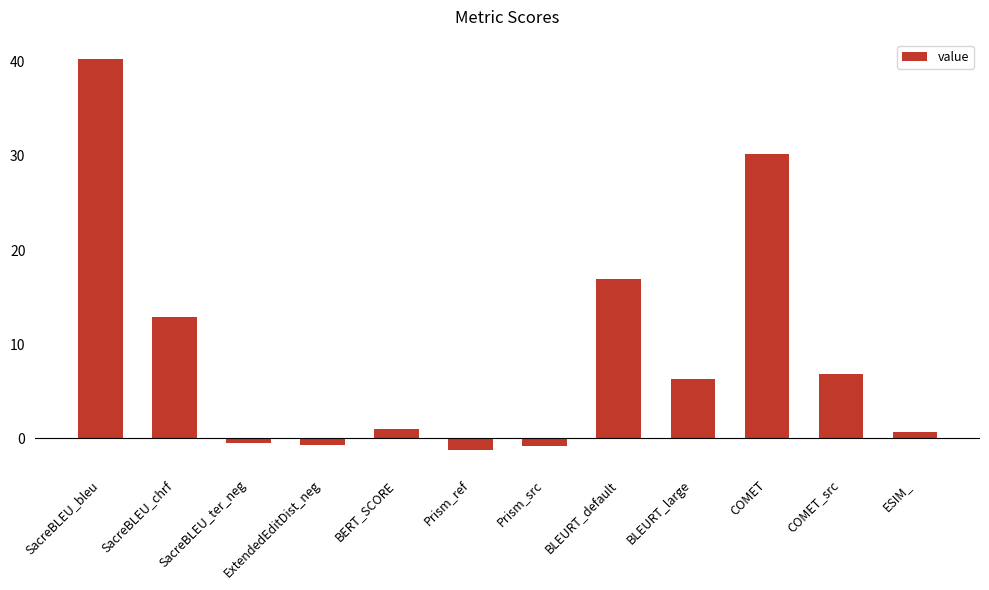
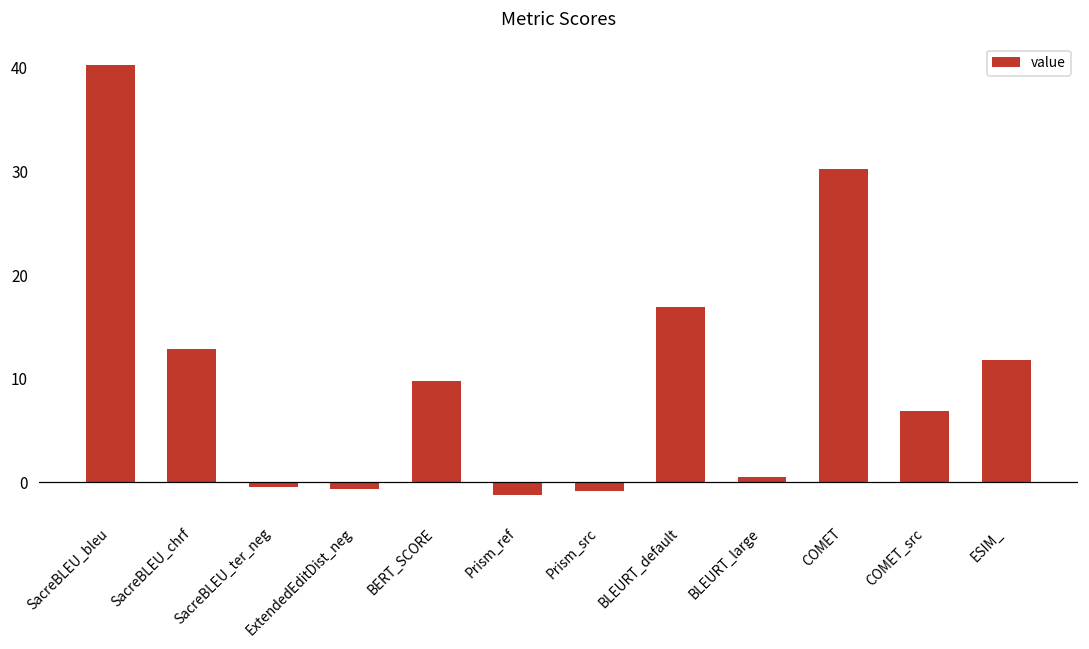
  {
    "SacreBLEU_bleu": 40,
    "SacreBLEU_chrf": 13,
    "SacreBLEU_ter_neg": 0,
    "ExtendedEditDist_neg": -1,
-   "BERT_SCORE": 1,
+   "BERT_SCORE": 10,
    "Prism_ref": -1,
    "Prism_src": -1,
    "BLEURT_default": 17,
-   "BLEURT_large": 6,
+   "BLEURT_large": 0,
    "COMET": 30,
    "COMET_src": 7,
-   "ESIM_": 1
+   "ESIM_": 12
  }
